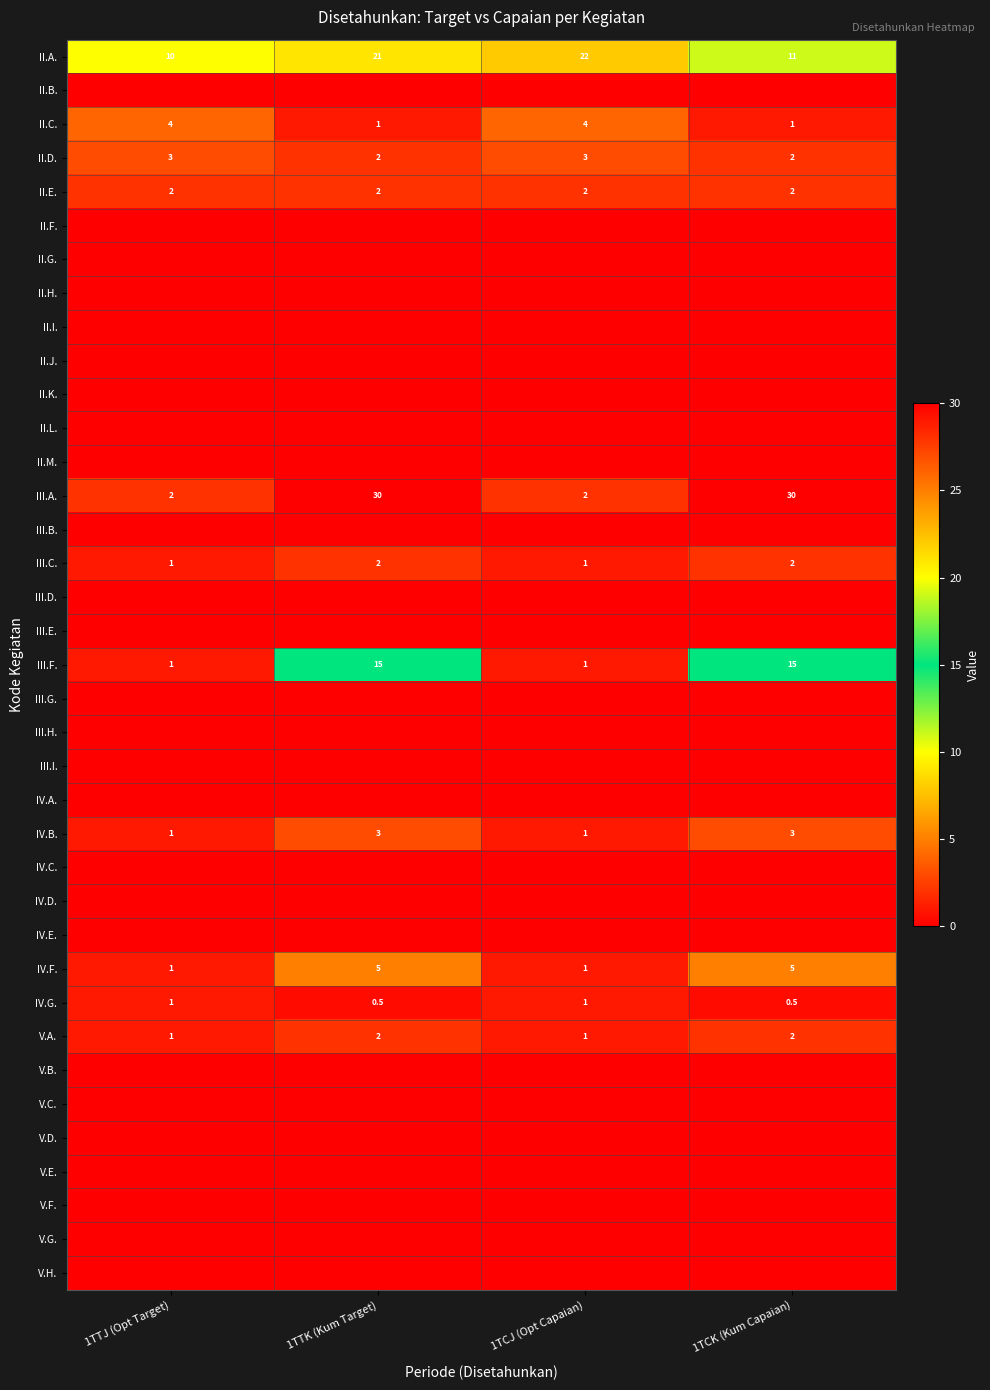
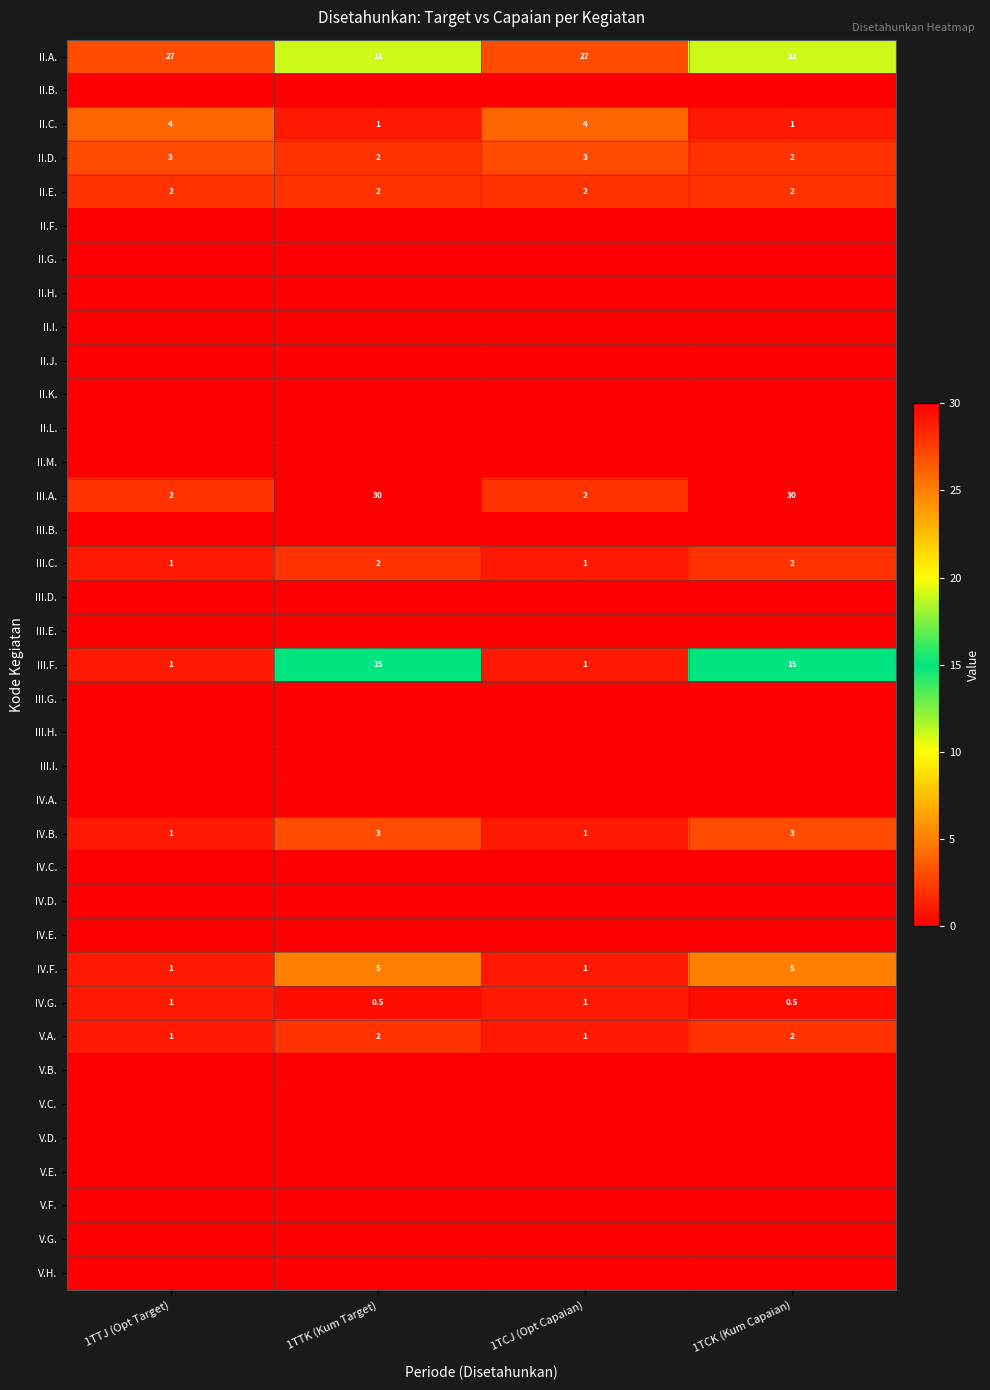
  {
    "II.A.": {
-     "1TTJ (Opt Target)": 10,
-     "1TTK (Kum Target)": 21,
-     "1TCJ (Opt Capaian)": 22,
+     "1TTJ (Opt Target)": 27,
+     "1TTK (Kum Target)": 11,
+     "1TCJ (Opt Capaian)": 27,
      "1TCK (Kum Capaian)": 11
    },
    "II.C.": {
      "1TTJ (Opt Target)": 4,
      "1TTK (Kum Target)": 1,
      "1TCJ (Opt Capaian)": 4,
      "1TCK (Kum Capaian)": 1
    },
    "II.D.": {
      "1TTJ (Opt Target)": 3,
      "1TTK (Kum Target)": 2,
      "1TCJ (Opt Capaian)": 3,
      "1TCK (Kum Capaian)": 2
    },
    "II.E.": {
      "1TTJ (Opt Target)": 2,
      "1TTK (Kum Target)": 2,
      "1TCJ (Opt Capaian)": 2,
      "1TCK (Kum Capaian)": 2
    },
    "III.A.": {
      "1TTJ (Opt Target)": 2,
      "1TTK (Kum Target)": 30,
      "1TCJ (Opt Capaian)": 2,
      "1TCK (Kum Capaian)": 30
    },
    "III.C.": {
      "1TTJ (Opt Target)": 1,
      "1TTK (Kum Target)": 2,
      "1TCJ (Opt Capaian)": 1,
      "1TCK (Kum Capaian)": 2
    },
    "III.F.": {
      "1TTJ (Opt Target)": 1,
      "1TTK (Kum Target)": 15,
      "1TCJ (Opt Capaian)": 1,
      "1TCK (Kum Capaian)": 15
    },
    "IV.B.": {
      "1TTJ (Opt Target)": 1,
      "1TTK (Kum Target)": 3,
      "1TCJ (Opt Capaian)": 1,
      "1TCK (Kum Capaian)": 3
    },
    "IV.F.": {
      "1TTJ (Opt Target)": 1,
      "1TTK (Kum Target)": 5,
      "1TCJ (Opt Capaian)": 1,
      "1TCK (Kum Capaian)": 5
    },
    "IV.G.": {
      "1TTJ (Opt Target)": 1,
      "1TTK (Kum Target)": 0.5,
      "1TCJ (Opt Capaian)": 1,
      "1TCK (Kum Capaian)": 0.5
    },
    "V.A.": {
      "1TTJ (Opt Target)": 1,
      "1TTK (Kum Target)": 2,
      "1TCJ (Opt Capaian)": 1,
      "1TCK (Kum Capaian)": 2
    }
  }
